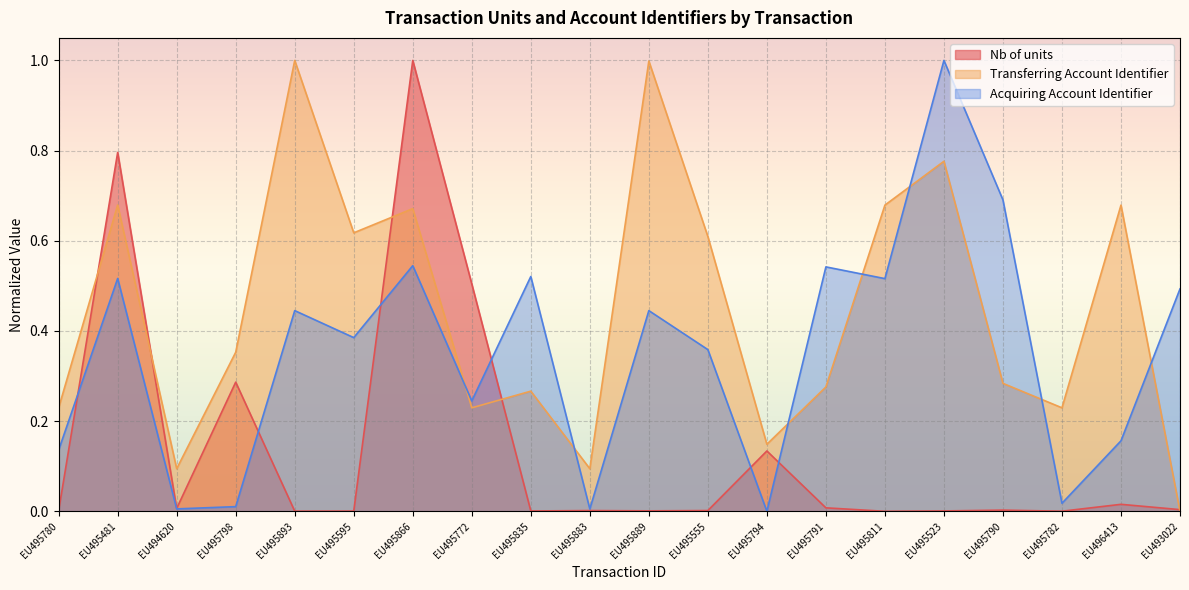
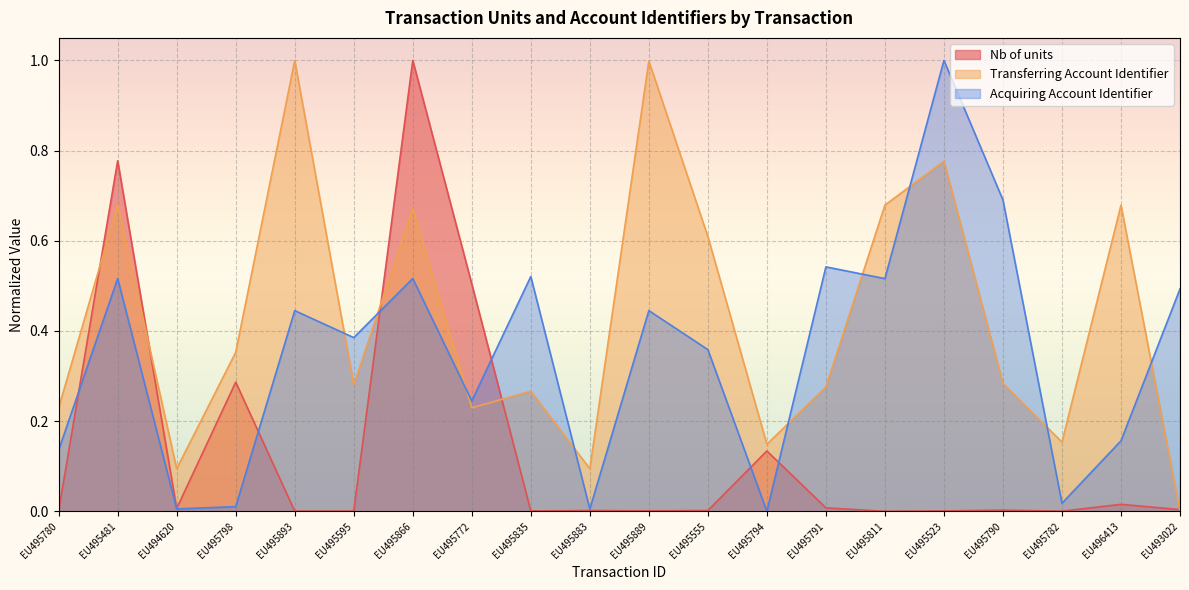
  {
    "Nb of units": {
      "EU495780": 0.00,
-     "EU495481": 0.80,
+     "EU495481": 0.78,
      "EU495798": 0.29,
      "EU495893": 0.00,
      "EU495595": 0.00,
      "EU495866": 1.00,
      "EU495772": 0.50,
      "EU495835": 0.00,
      "EU495889": 0.00,
      "EU495555": 0.00,
      "EU495794": 0.13,
      "EU495791": 0.01,
      "EU495811": 0.00,
      "EU495523": 0.00,
      "EU495790": 0.00,
      "EU495782": 0.00,
      "EU496413": 0.02
    },
    "Transferring Account Identifier": {
      "EU495780": 0.23,
      "EU495481": 0.68,
      "EU494620": 0.09,
      "EU495798": 0.35,
      "EU495893": 1.00,
-     "EU495595": 0.62,
+     "EU495595": 0.28,
      "EU495866": 0.67,
      "EU495772": 0.23,
      "EU495835": 0.27,
      "EU495883": 0.09,
      "EU495889": 1.00,
      "EU495555": 0.61,
      "EU495794": 0.15,
      "EU495791": 0.28,
      "EU495811": 0.68,
      "EU495523": 0.78,
      "EU495790": 0.28,
-     "EU495782": 0.23,
+     "EU495782": 0.15,
      "EU496413": 0.68
    },
    "Acquiring Account Identifier": {
      "EU495780": 0.14,
      "EU495481": 0.52,
      "EU495798": 0.01,
      "EU495893": 0.45,
      "EU495595": 0.39,
-     "EU495866": 0.54,
+     "EU495866": 0.52,
      "EU495772": 0.24,
      "EU495835": 0.52,
      "EU495889": 0.45,
      "EU495555": 0.36,
      "EU495794": 0.00,
      "EU495791": 0.54,
      "EU495811": 0.52,
      "EU495523": 1.00,
      "EU495790": 0.69,
      "EU495782": 0.02,
      "EU496413": 0.16,
      "EU493022": 0.49
    }
  }
